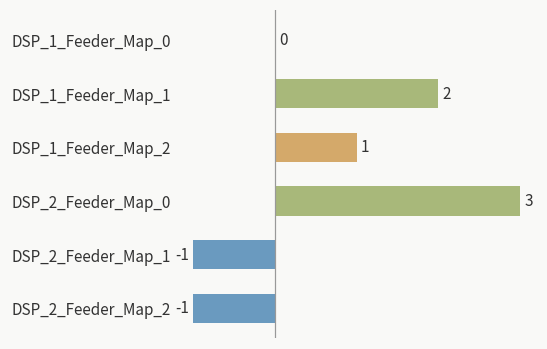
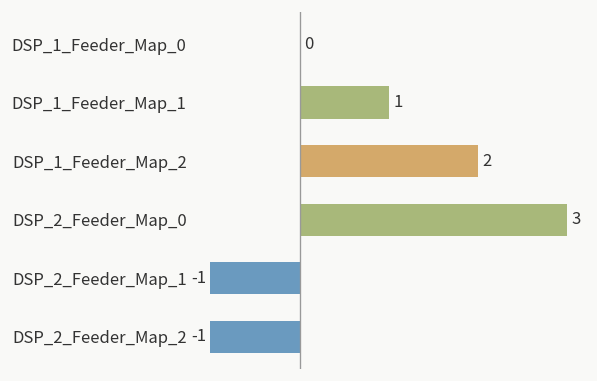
  {
    "DSP_1_Feeder_Map_0": 0,
-   "DSP_1_Feeder_Map_1": 2,
-   "DSP_1_Feeder_Map_2": 1,
+   "DSP_1_Feeder_Map_1": 1,
+   "DSP_1_Feeder_Map_2": 2,
    "DSP_2_Feeder_Map_0": 3,
    "DSP_2_Feeder_Map_1": -1,
    "DSP_2_Feeder_Map_2": -1
  }
